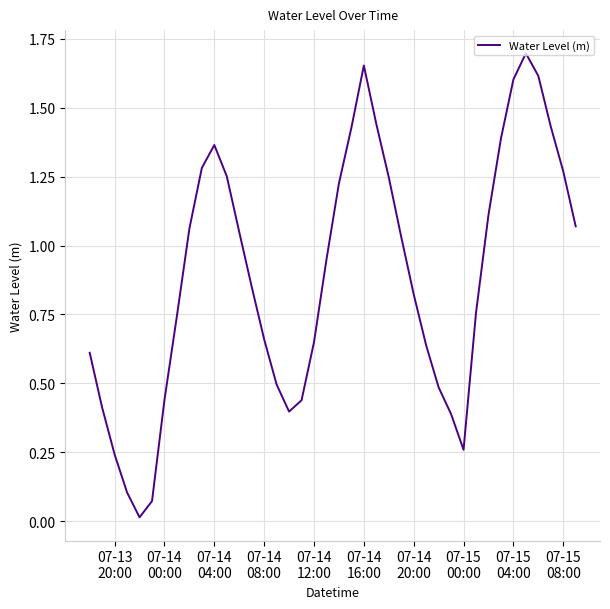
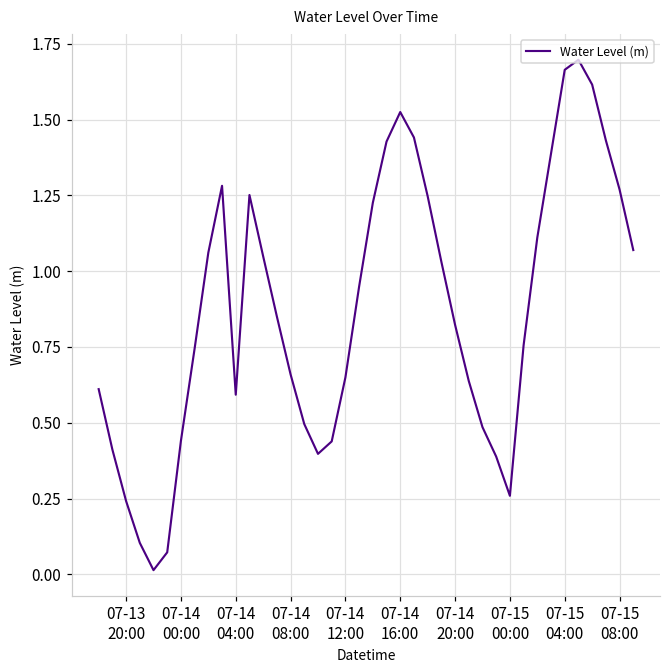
  {
    "07-13 20:00": 0.24,
    "07-14 00:00": 0.44,
-   "07-14 04:00": 1.36,
+   "07-14 04:00": 0.59,
    "07-14 08:00": 0.66,
    "07-14 12:00": 0.65,
-   "07-14 16:00": 1.65,
+   "07-14 16:00": 1.53,
    "07-14 20:00": 0.82,
    "07-15 00:00": 0.26,
-   "07-15 04:00": 1.60,
+   "07-15 04:00": 1.66,
    "07-15 08:00": 1.27
  }
